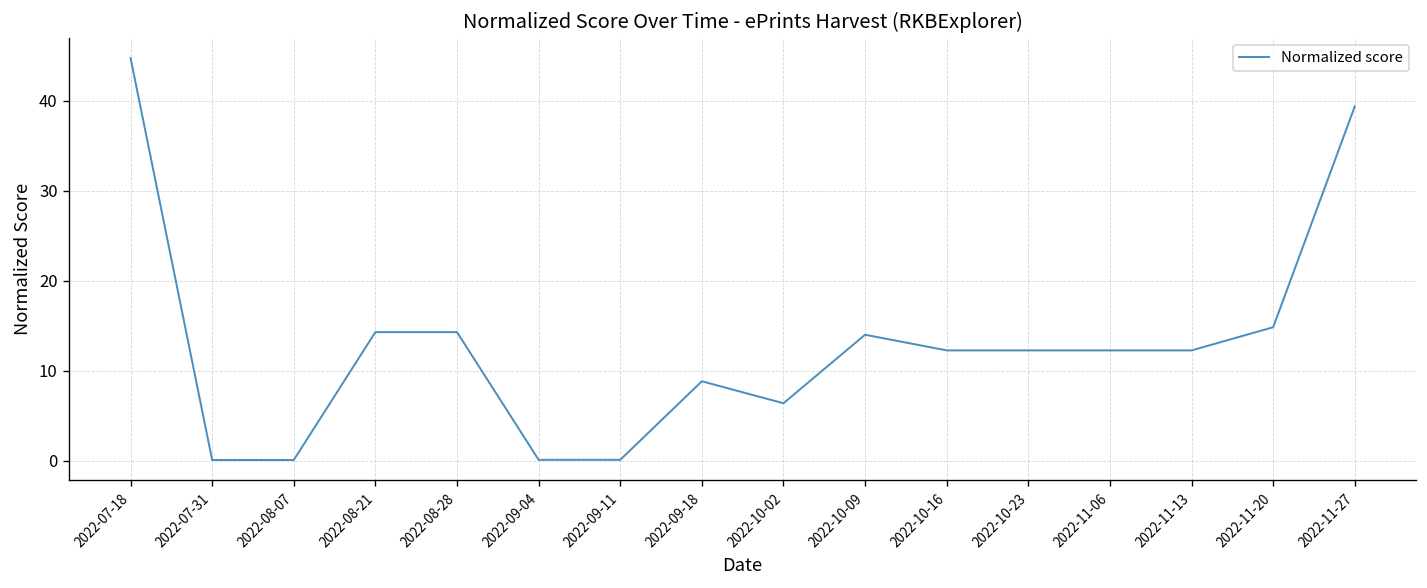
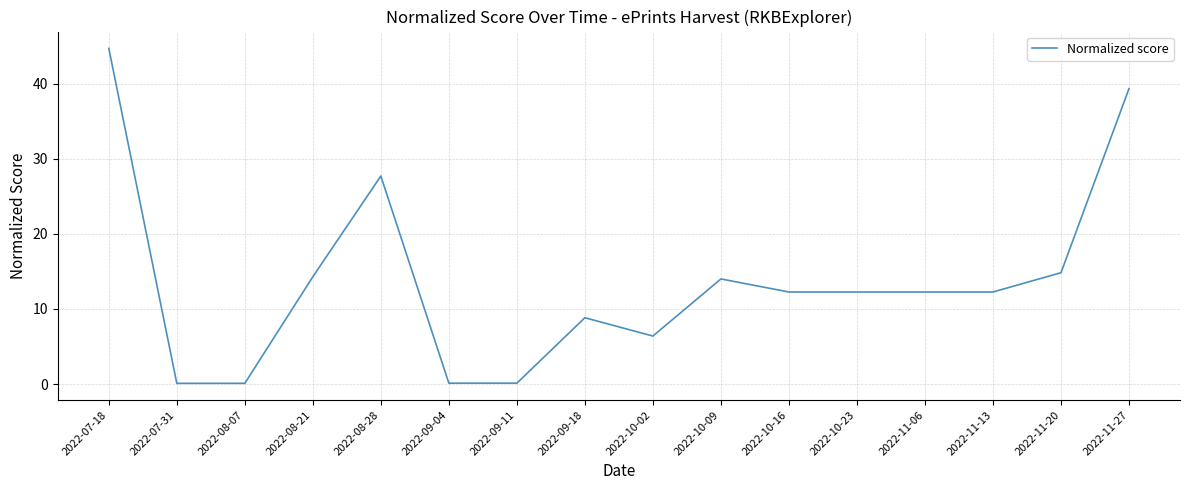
  {
    "2022-07-18": 45,
    "2022-07-31": 0,
    "2022-08-07": 0,
    "2022-08-21": 14,
-   "2022-08-28": 14,
+   "2022-08-28": 28,
    "2022-09-04": 0,
    "2022-09-11": 0,
    "2022-09-18": 9,
    "2022-10-02": 6,
    "2022-10-09": 14,
    "2022-10-16": 12,
    "2022-10-23": 12,
    "2022-11-06": 12,
    "2022-11-13": 12,
    "2022-11-20": 15,
    "2022-11-27": 39
  }
